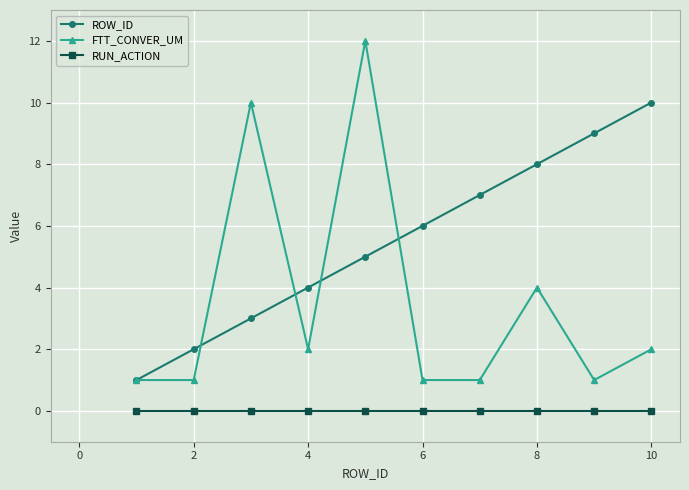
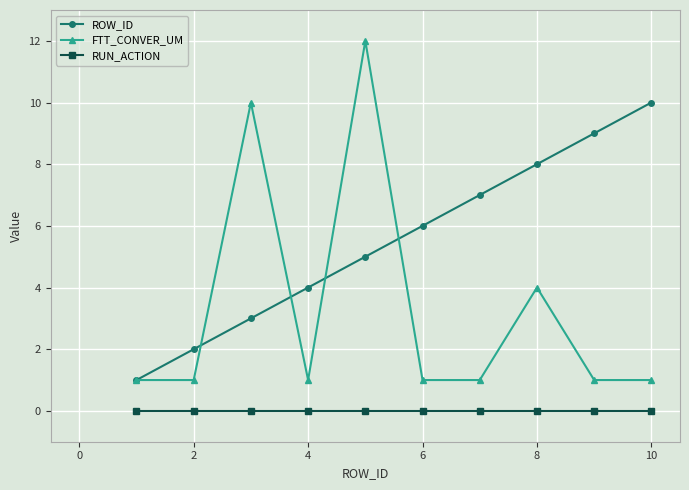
  {
    "FTT_CONVER_UM": {
      "2": 1,
-     "4": 2,
+     "4": 1,
      "6": 1,
      "8": 4,
-     "10": 2
+     "10": 1
    }
  }
